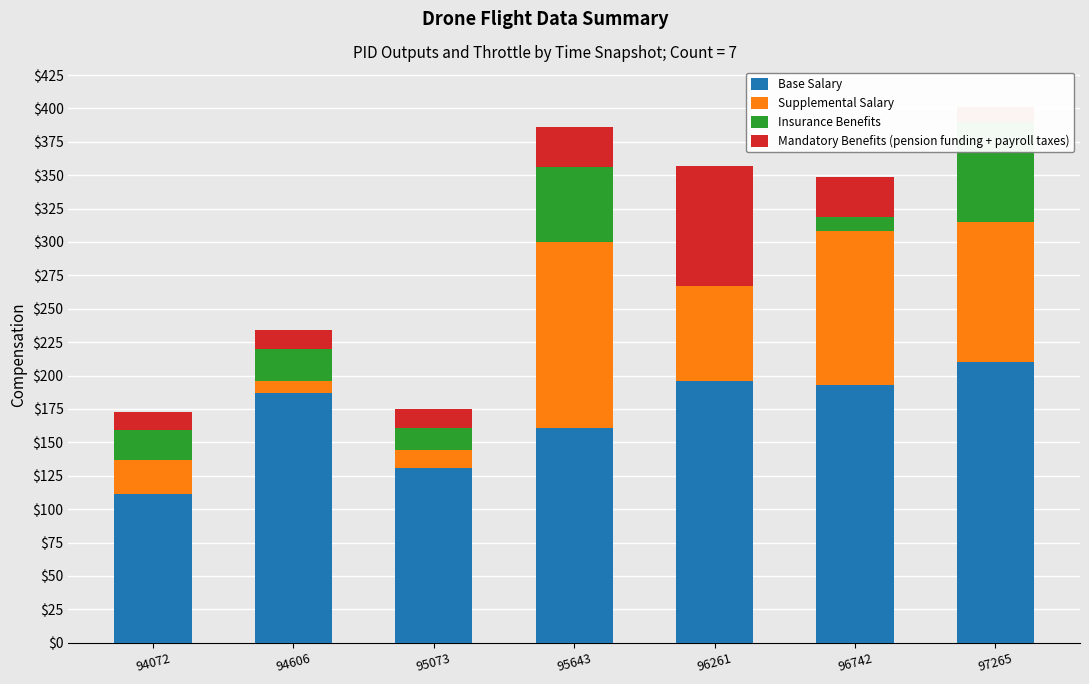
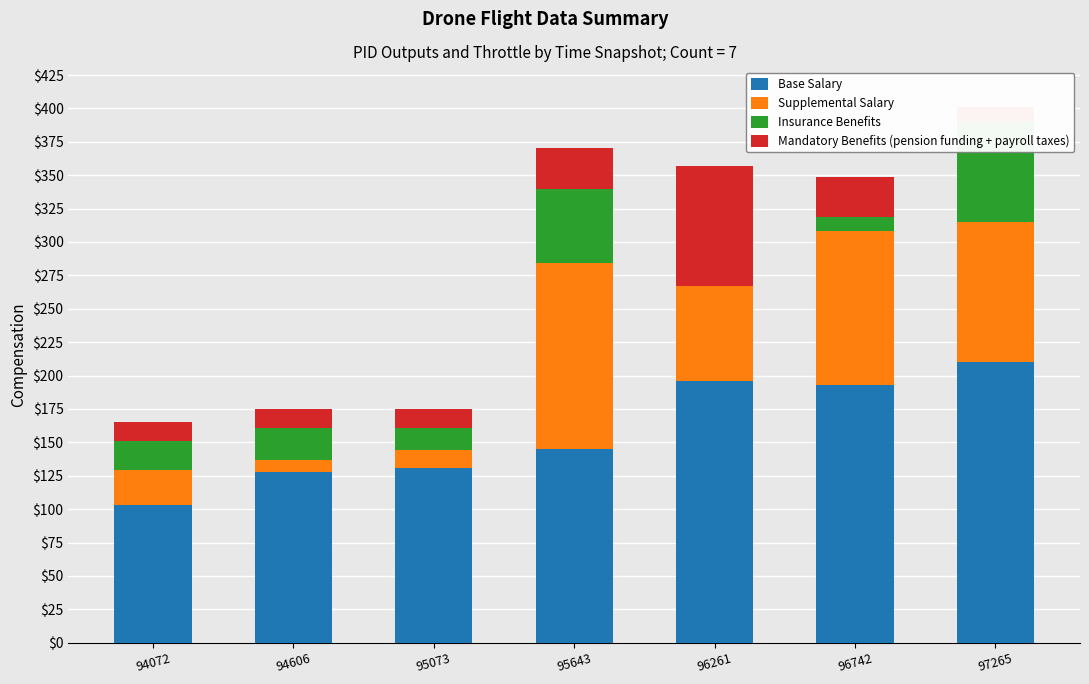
  {
    "Base Salary": {
-     "94072": "$111",
-     "94606": "$187",
+     "94072": "$103",
+     "94606": "$128",
      "95073": "$131",
-     "95643": "$161",
+     "95643": "$145",
      "96261": "$196",
      "96742": "$193",
      "97265": "$210"
    },
    "Supplemental Salary": {
      "94072": "$26",
      "94606": "$9",
      "95073": "$13",
      "95643": "$139",
      "96261": "$71",
      "96742": "$115",
      "97265": "$105"
    },
    "Insurance Benefits": {
      "94072": "$22",
      "94606": "$24",
      "95073": "$17",
      "95643": "$56",
      "96261": "$0",
      "96742": "$11"
    },
    "Mandatory Benefits (pension funding + payroll taxes)": {
      "94072": "$14",
      "94606": "$14",
      "95073": "$14",
      "95643": "$30",
      "96261": "$90",
      "96742": "$30"
    }
  }
